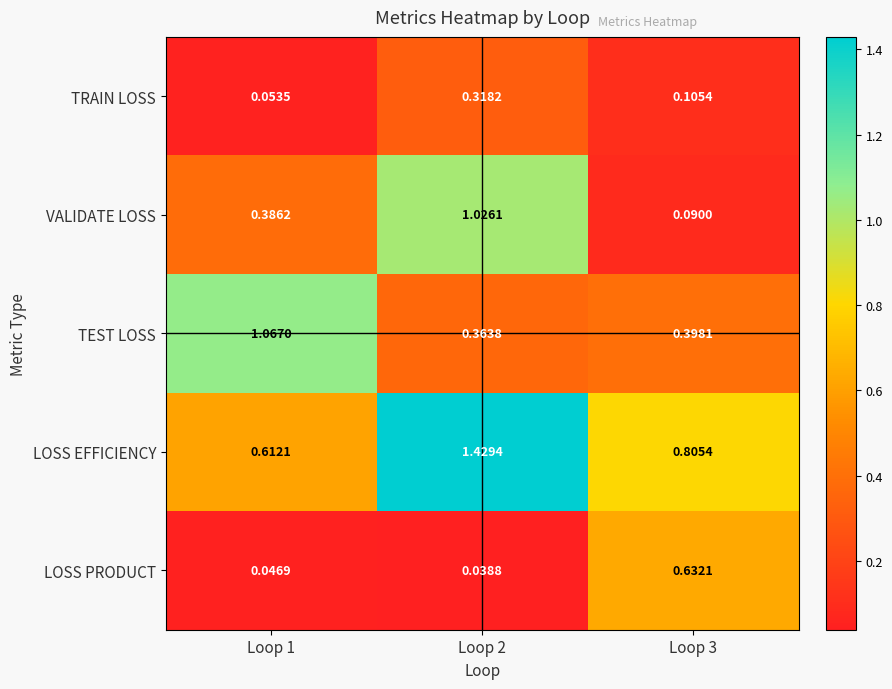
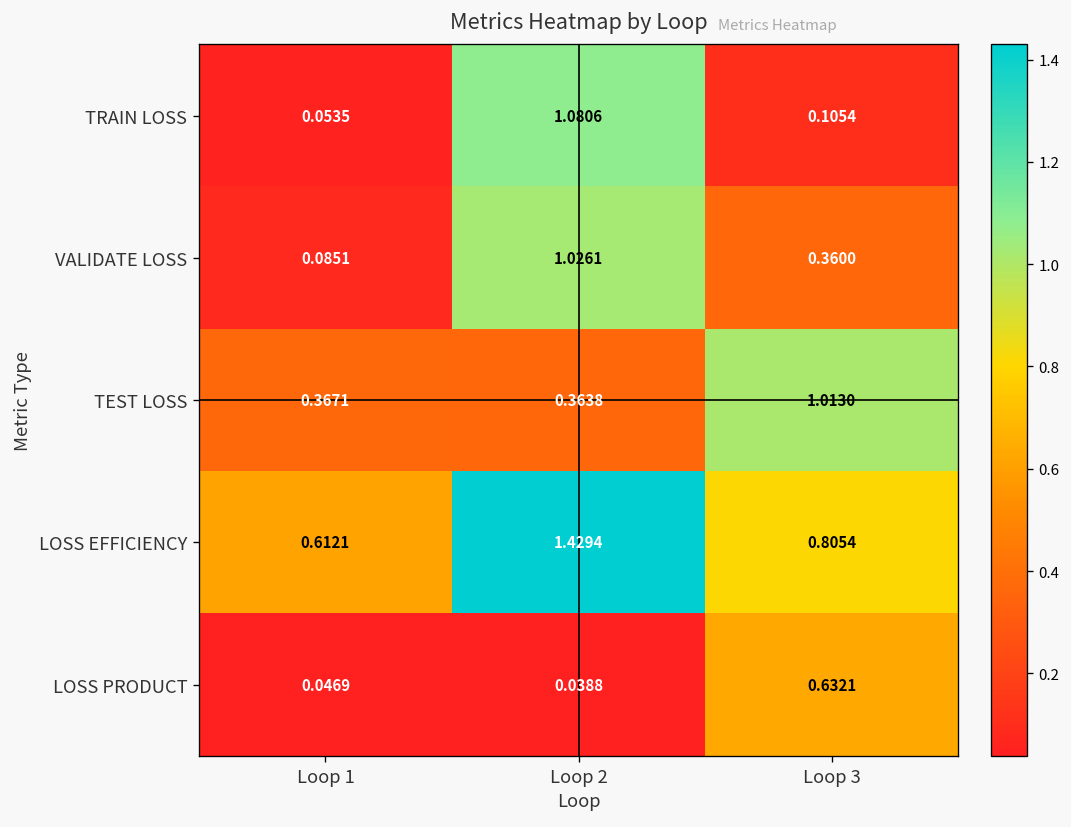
  {
    "TRAIN LOSS": {
      "Loop 1": 0.0535,
-     "Loop 2": 0.3182,
+     "Loop 2": 1.0806,
      "Loop 3": 0.1054
    },
    "VALIDATE LOSS": {
-     "Loop 1": 0.3862,
+     "Loop 1": 0.0851,
      "Loop 2": 1.0261,
-     "Loop 3": 0.0900
+     "Loop 3": 0.3600
    },
    "TEST LOSS": {
-     "Loop 1": 1.0670,
+     "Loop 1": 0.3671,
      "Loop 2": 0.3638,
-     "Loop 3": 0.3981
+     "Loop 3": 1.0130
    },
    "LOSS EFFICIENCY": {
      "Loop 1": 0.6121,
      "Loop 2": 1.4294,
      "Loop 3": 0.8054
    },
    "LOSS PRODUCT": {
      "Loop 1": 0.0469,
      "Loop 2": 0.0388,
      "Loop 3": 0.6321
    }
  }
